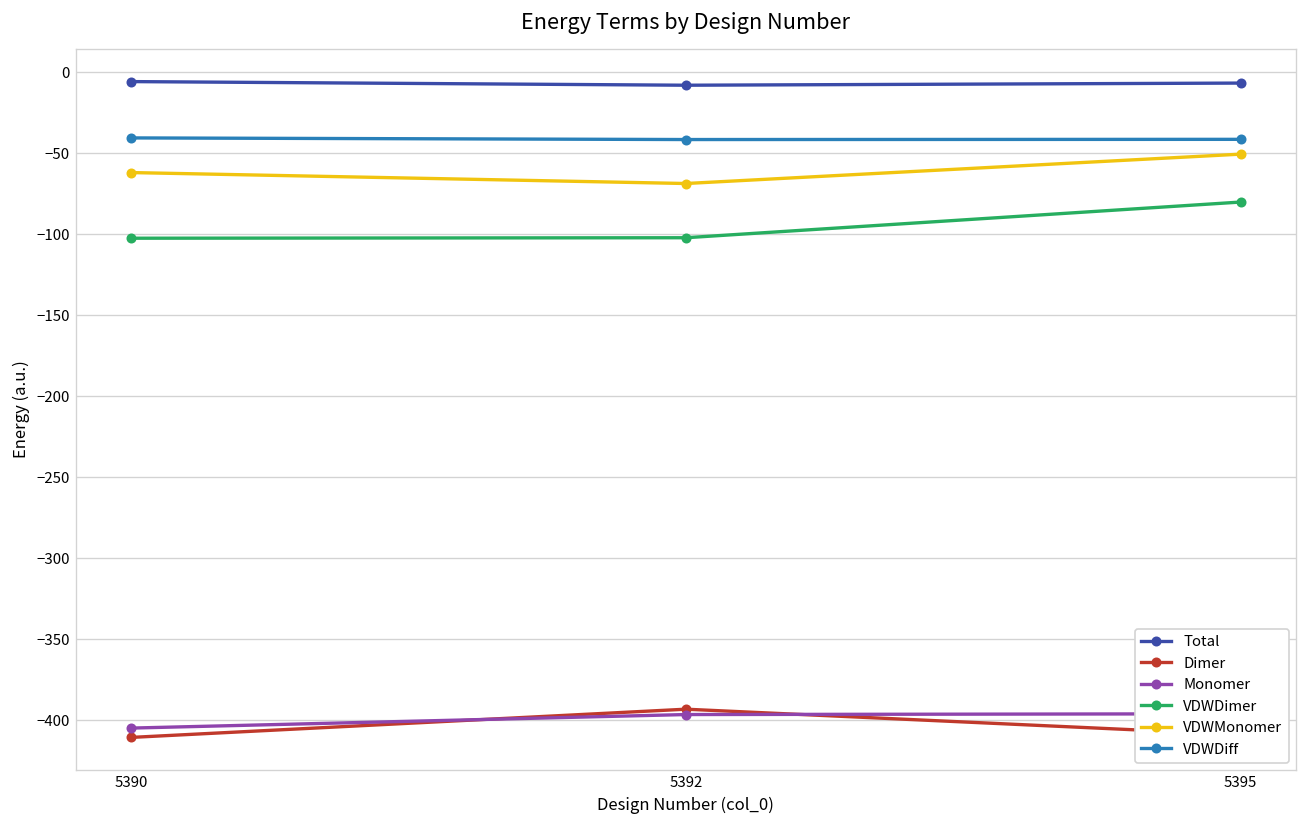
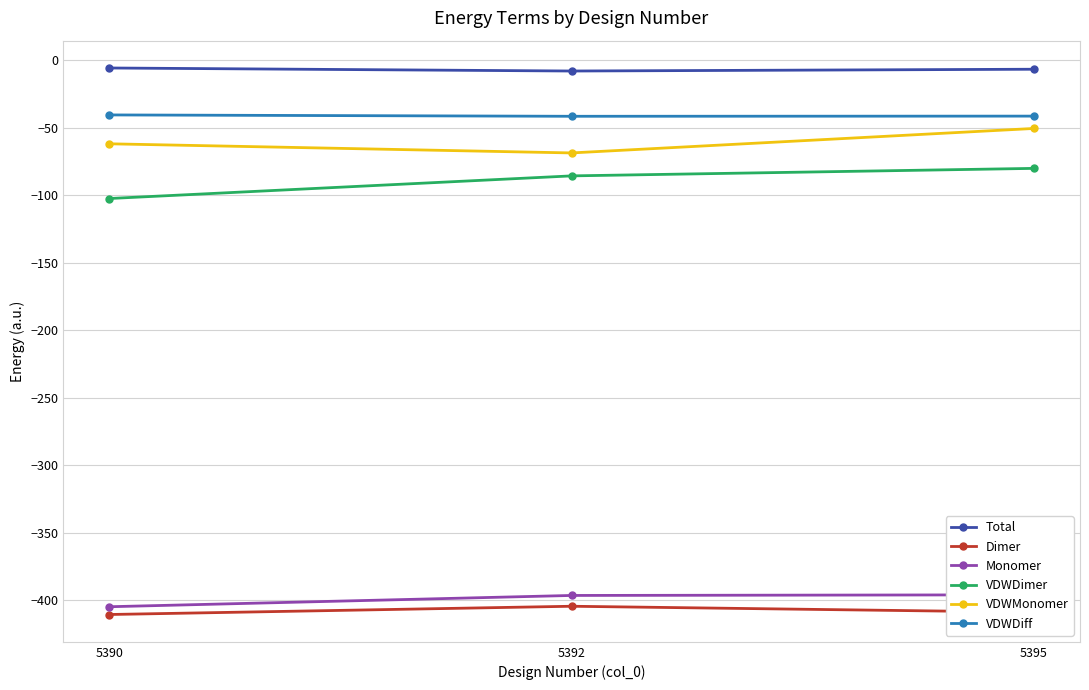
  {
    "Dimer": {
      "5390": -411,
-     "5392": -393
+     "5392": -405
    },
    "Monomer": {
      "5390": -405,
      "5392": -397
    },
    "VDWDimer": {
      "5390": -102,
-     "5392": -102,
+     "5392": -86,
      "5395": -80
    },
    "VDWMonomer": {
      "5390": -62,
      "5392": -69,
      "5395": -51
    }
  }
